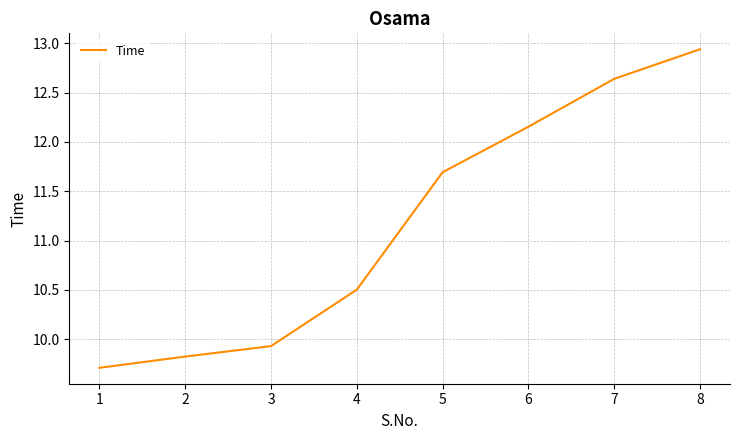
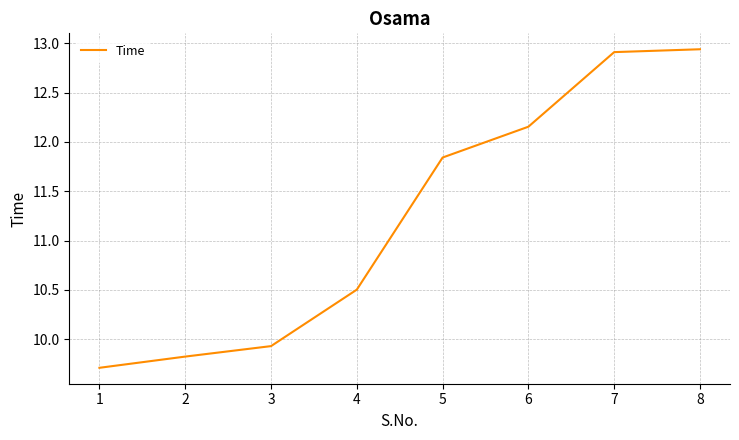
  {
    "1": 9.7,
    "2": 9.8,
    "3": 9.9,
    "4": 10.5,
-   "5": 11.7,
+   "5": 11.8,
    "6": 12.2,
-   "7": 12.6,
+   "7": 12.9,
    "8": 12.9
  }
